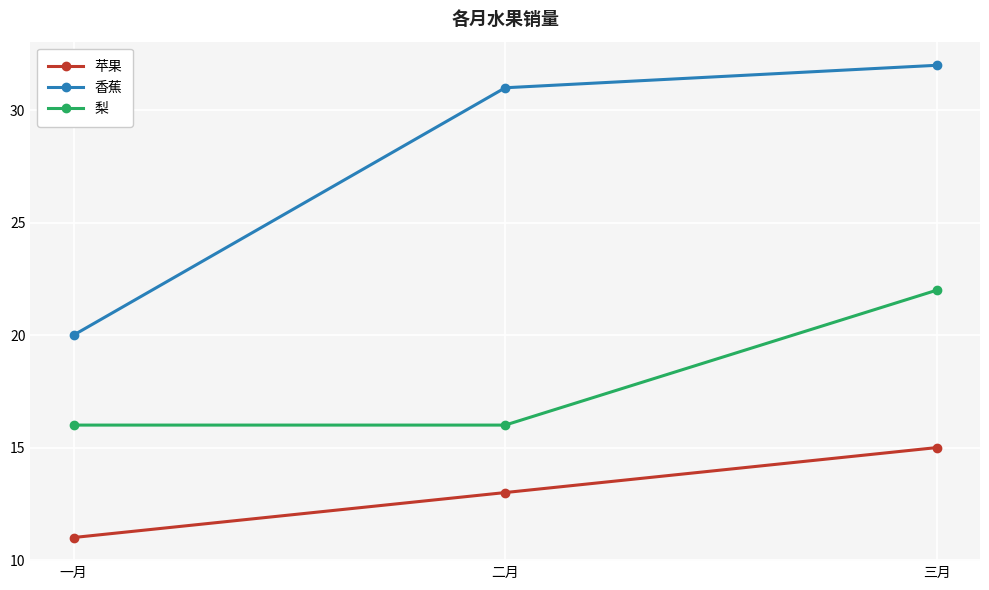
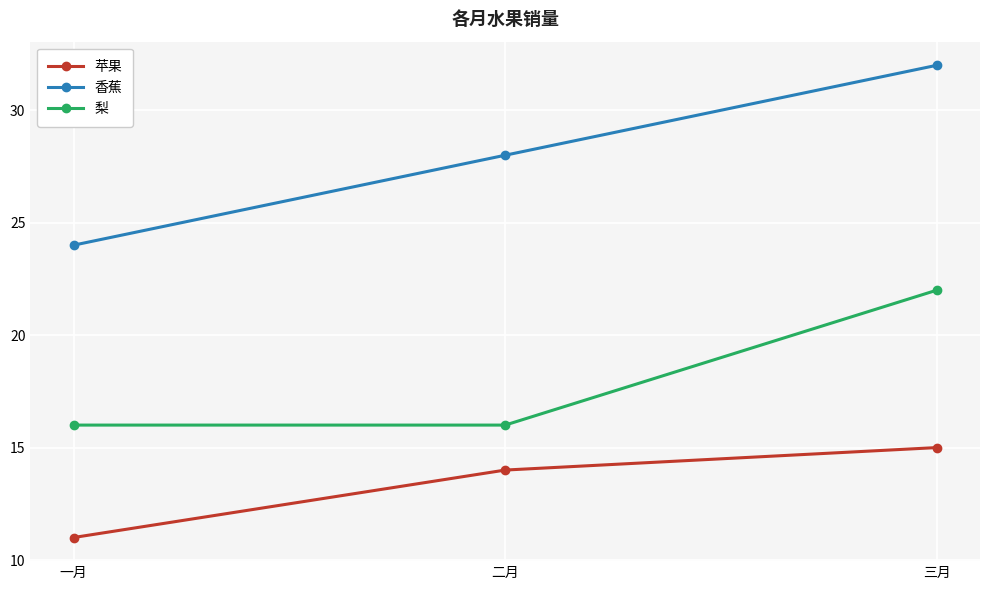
  {
    "苹果": {
      "一月": 11,
-     "二月": 13,
+     "二月": 14,
      "三月": 15
    },
    "香蕉": {
-     "一月": 20,
-     "二月": 31,
+     "一月": 24,
+     "二月": 28,
      "三月": 32
    },
    "梨": {
      "一月": 16,
      "二月": 16,
      "三月": 22
    }
  }
